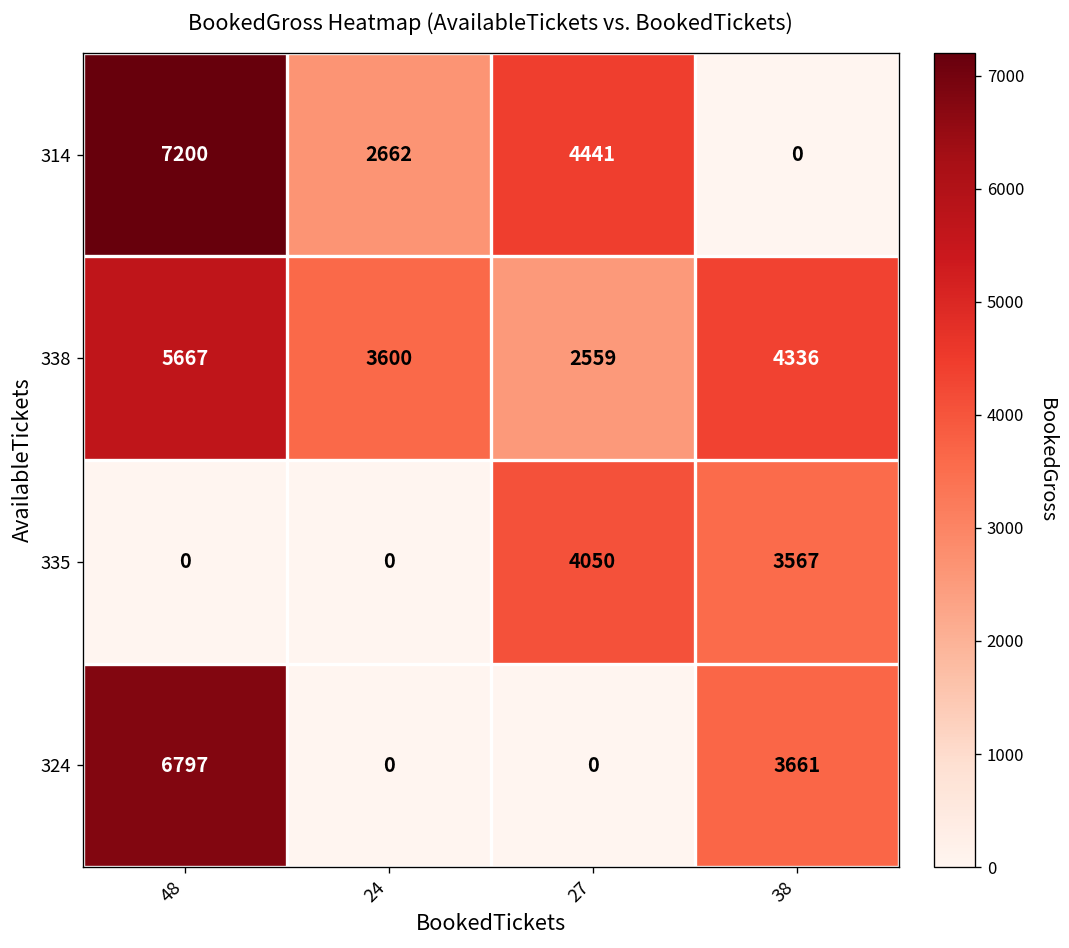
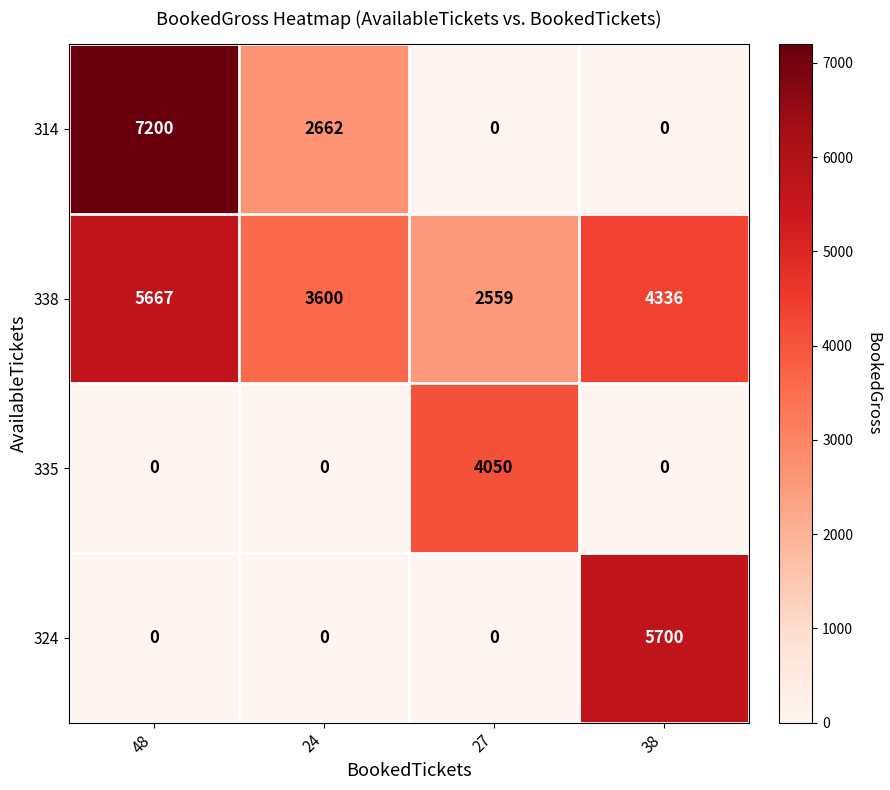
  {
    "314": {
      "48": 7200,
      "24": 2662,
-     "27": 4441,
+     "27": 0,
      "38": 0
    },
    "338": {
      "48": 5667,
      "24": 3600,
      "27": 2559,
      "38": 4336
    },
    "335": {
      "48": 0,
      "24": 0,
      "27": 4050,
-     "38": 3567
+     "38": 0
    },
    "324": {
-     "48": 6797,
+     "48": 0,
      "24": 0,
      "27": 0,
-     "38": 3661
+     "38": 5700
    }
  }
